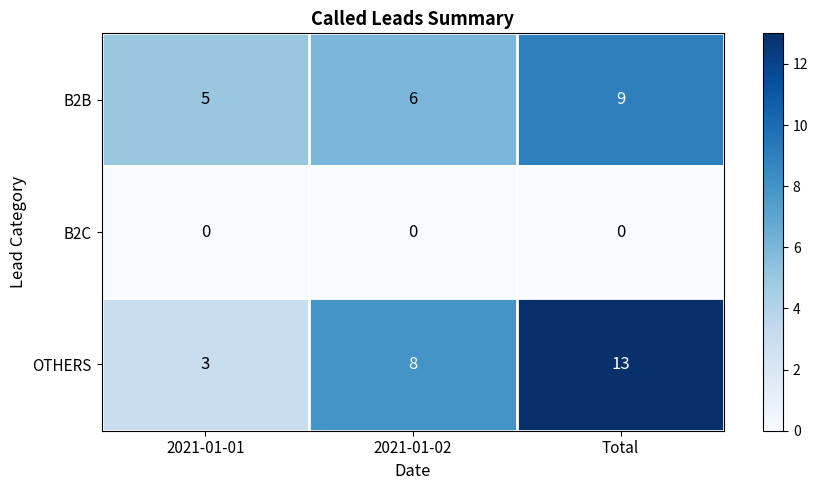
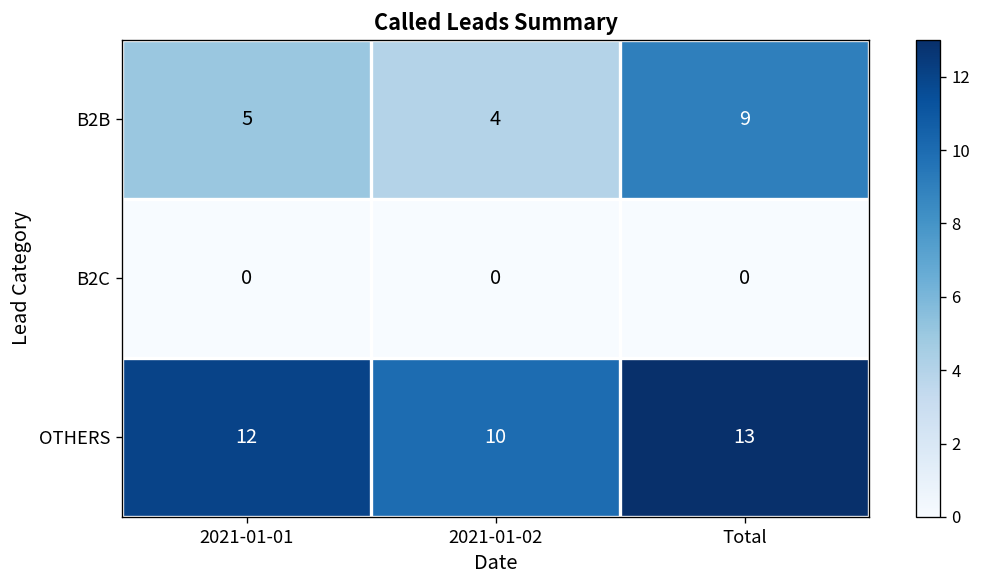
  {
    "B2B": {
      "2021-01-01": 5,
-     "2021-01-02": 6,
+     "2021-01-02": 4,
      "Total": 9
    },
    "B2C": {
      "2021-01-01": 0,
      "2021-01-02": 0,
      "Total": 0
    },
    "OTHERS": {
-     "2021-01-01": 3,
-     "2021-01-02": 8,
+     "2021-01-01": 12,
+     "2021-01-02": 10,
      "Total": 13
    }
  }
